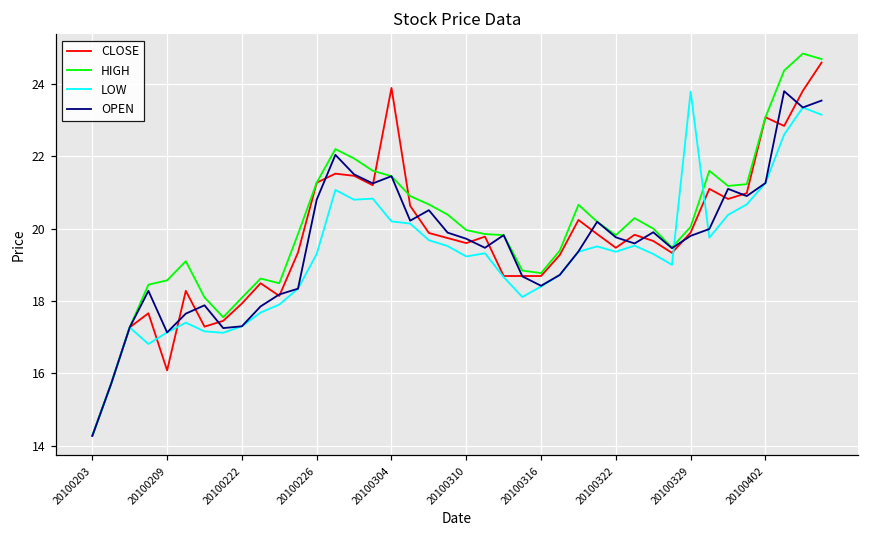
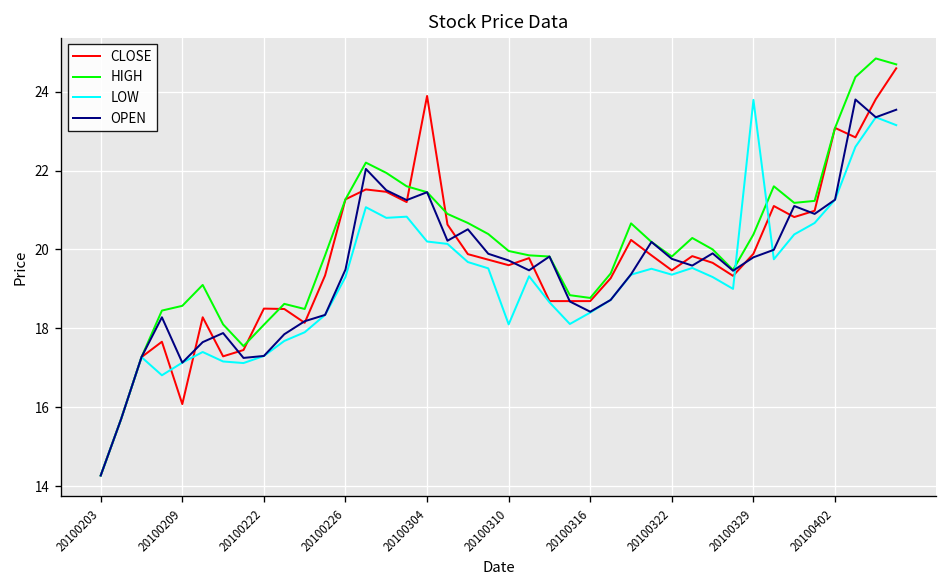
  {
    "CLOSE": {
      "20100209": 16.1,
-     "20100222": 17.9,
+     "20100222": 18.5,
      "20100304": 23.9,
      "20100310": 19.6,
      "20100316": 18.7,
      "20100322": 19.5,
      "20100329": 19.9
    },
    "HIGH": {
      "20100209": 18.6,
      "20100222": 18.1,
      "20100310": 20.0,
      "20100316": 18.8,
-     "20100329": 20.1
+     "20100329": 20.4
    },
    "LOW": {
      "20100226": 19.3,
      "20100304": 20.2,
-     "20100310": 19.2,
+     "20100310": 18.1,
      "20100322": 19.4,
      "20100329": 23.8
    },
    "OPEN": {
-     "20100226": 20.8,
+     "20100226": 19.5,
      "20100310": 19.7,
      "20100329": 19.8
    }
  }
